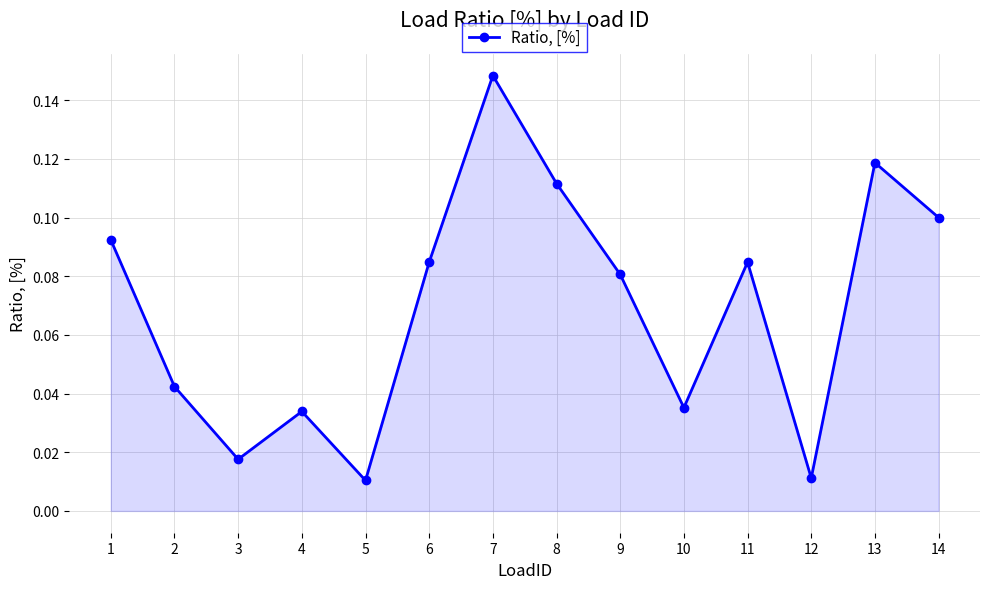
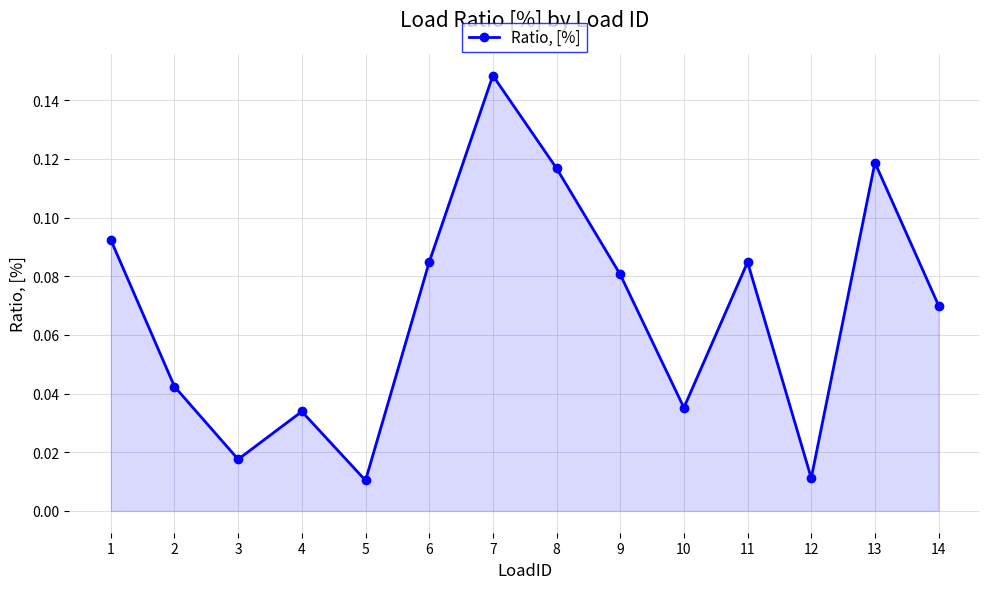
  {
    "1": 0.092,
    "2": 0.042,
    "3": 0.018,
    "4": 0.034,
    "5": 0.010,
    "6": 0.085,
    "7": 0.148,
-   "8": 0.112,
+   "8": 0.117,
    "9": 0.081,
    "10": 0.035,
    "11": 0.085,
    "12": 0.011,
    "13": 0.119,
-   "14": 0.10
+   "14": 0.07
  }
